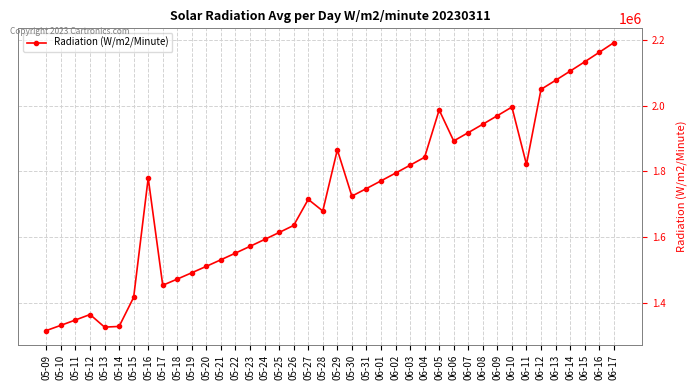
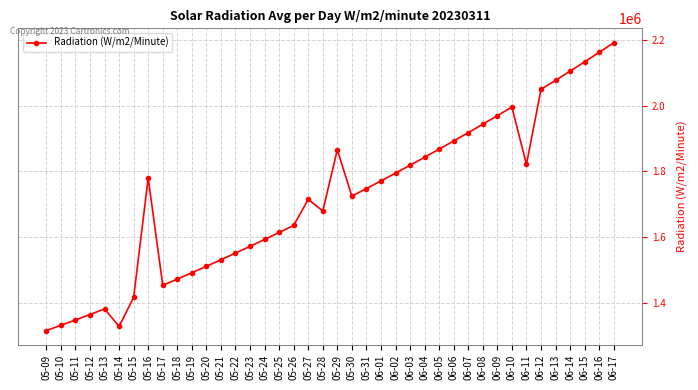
  {
    "05-09": 1320000,
    "05-10": 1330000,
    "05-11": 1350000,
    "05-12": 1360000,
-   "05-13": 1330000,
+   "05-13": 1380000,
    "05-14": 1330000,
    "05-15": 1420000,
    "05-16": 1780000,
    "05-17": 1450000,
    "05-18": 1470000,
    "05-19": 1490000,
    "05-20": 1510000,
    "05-21": 1530000,
    "05-22": 1550000,
    "05-23": 1570000,
    "05-24": 1590000,
    "05-25": 1610000,
    "05-26": 1640000,
    "05-27": 1710000,
    "05-28": 1680000,
    "05-29": 1870000,
    "05-30": 1720000,
    "05-31": 1750000,
    "06-01": 1770000,
    "06-02": 1790000,
    "06-03": 1820000,
    "06-04": 1840000,
-   "06-05": 1990000,
+   "06-05": 1870000,
    "06-06": 1890000,
    "06-07": 1920000,
    "06-08": 1940000,
    "06-09": 1970000,
    "06-10": 2000000,
    "06-11": 1820000,
    "06-12": 2050000,
    "06-13": 2080000,
    "06-14": 2110000,
    "06-15": 2130000,
    "06-16": 2160000,
    "06-17": 2190000
  }
